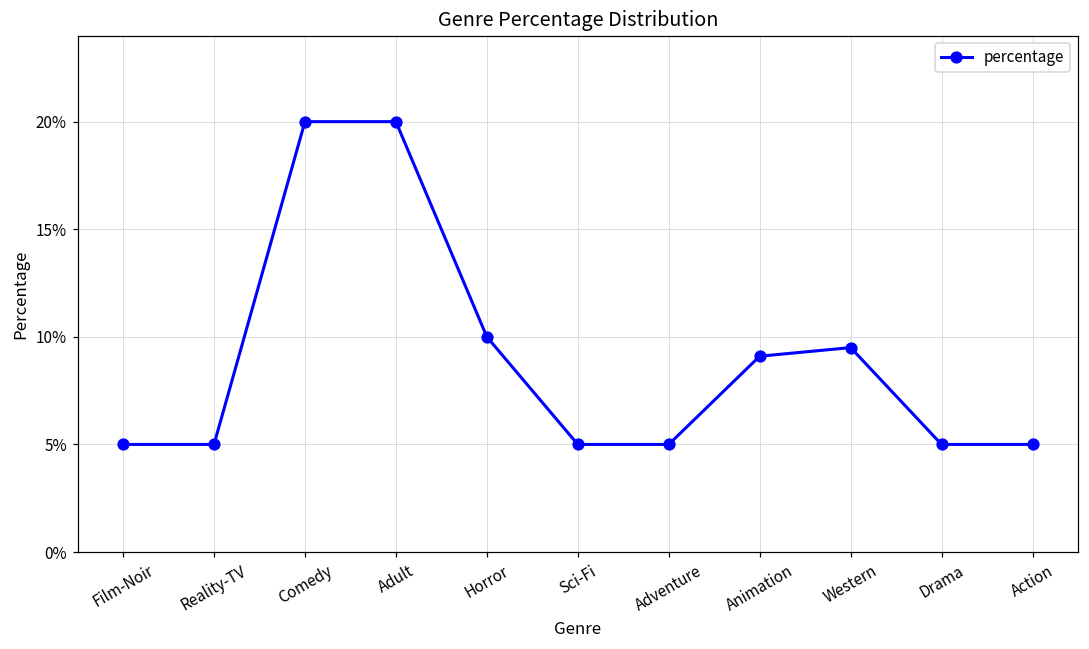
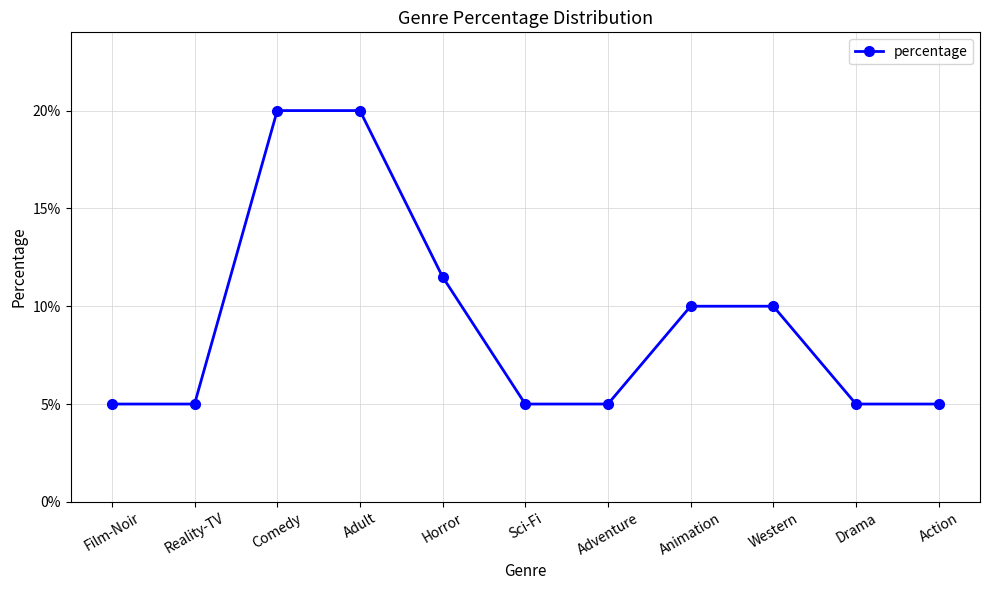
  {
    "Film-Noir": "5.0%",
    "Reality-TV": "5.0%",
    "Comedy": "20.0%",
    "Adult": "20.0%",
-   "Horror": "10.0%",
+   "Horror": "11.5%",
    "Sci-Fi": "5.0%",
    "Adventure": "5.0%",
-   "Animation": "9.1%",
-   "Western": "9.5%",
+   "Animation": "10.0%",
+   "Western": "10.0%",
    "Drama": "5.0%",
    "Action": "5.0%"
  }
